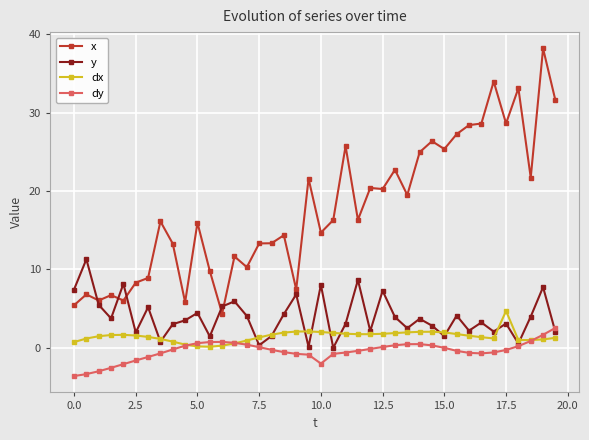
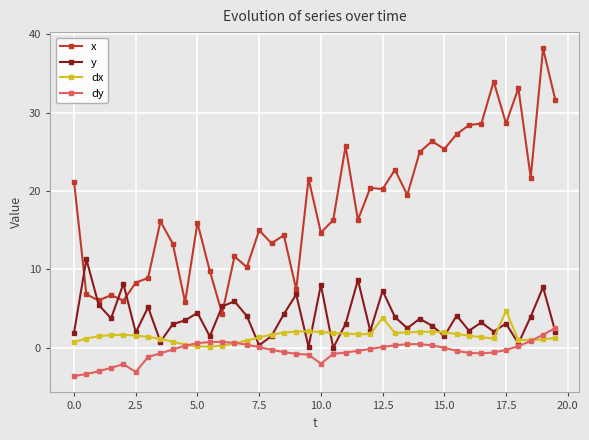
  {
    "x": {
-     "0.0": 5,
+     "0.0": 21,
      "2.5": 8,
      "5.0": 16,
-     "7.5": 13,
+     "7.5": 15,
      "10.0": 15,
      "12.5": 20,
      "15.0": 25,
      "17.5": 29
    },
    "y": {
-     "0.0": 7,
+     "0.0": 2,
      "2.5": 2,
      "5.0": 4,
      "10.0": 8,
      "12.5": 7,
      "15.0": 2,
      "17.5": 3
    },
    "dx": {
      "0.0": 1,
      "2.5": 2,
      "5.0": 0,
      "7.5": 1,
      "10.0": 2,
-     "12.5": 2,
+     "12.5": 4,
      "15.0": 2,
      "17.5": 5
    },
    "dy": {
      "0.0": -4,
-     "2.5": -2,
+     "2.5": -3,
      "5.0": 1,
      "10.0": -2,
      "12.5": 0,
      "15.0": 0,
      "17.5": 0
    }
  }
